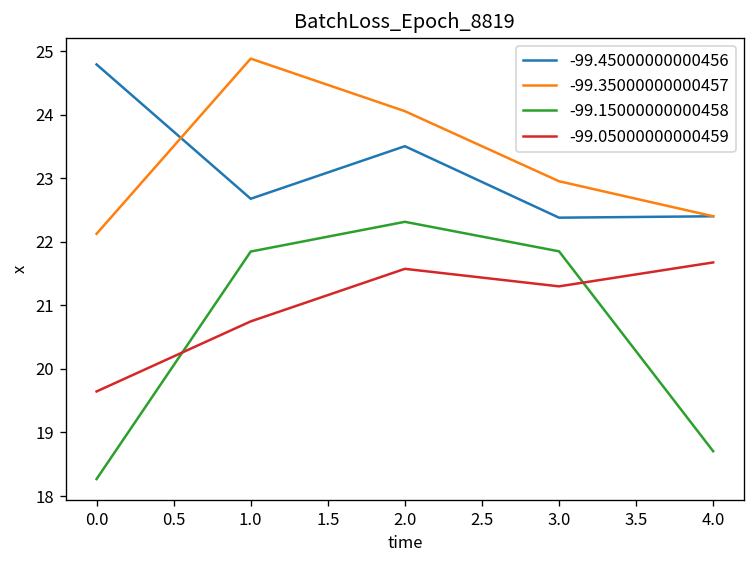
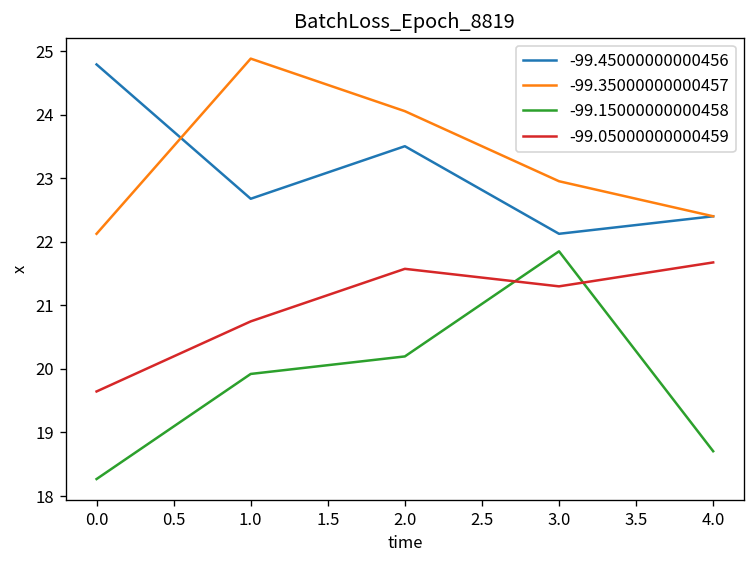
  {
    "-99.45000000000456": {
      "0.0": 24.8,
      "1.0": 22.7,
      "2.0": 23.5,
-     "3.0": 22.4
+     "3.0": 22.1
    },
    "-99.35000000000457": {
      "0.0": 22.1,
      "1.0": 24.9,
      "2.0": 24.1,
      "3.0": 23.0
    },
    "-99.15000000000458": {
      "0.0": 18.3,
-     "1.0": 21.8,
-     "2.0": 22.3,
+     "1.0": 19.9,
+     "2.0": 20.2,
      "3.0": 21.9,
      "4.0": 18.7
    },
    "-99.05000000000459": {
      "0.0": 19.6,
      "1.0": 20.7,
      "2.0": 21.6,
      "3.0": 21.3,
      "4.0": 21.7
    }
  }
